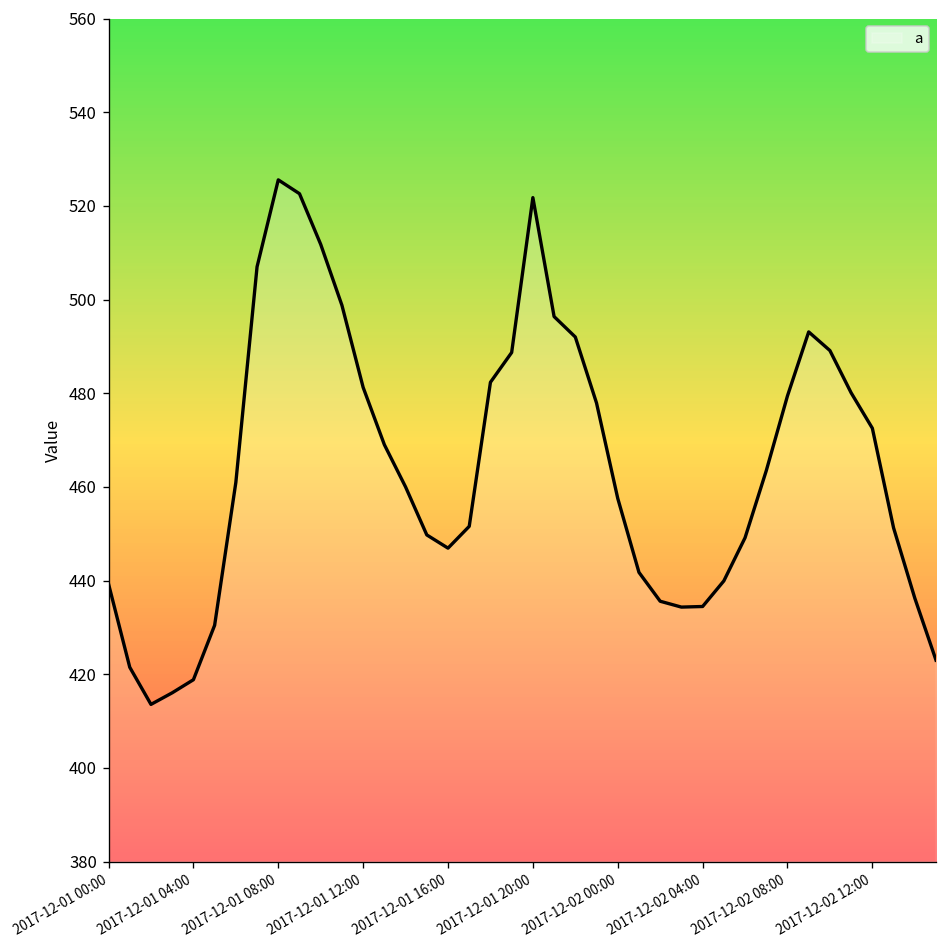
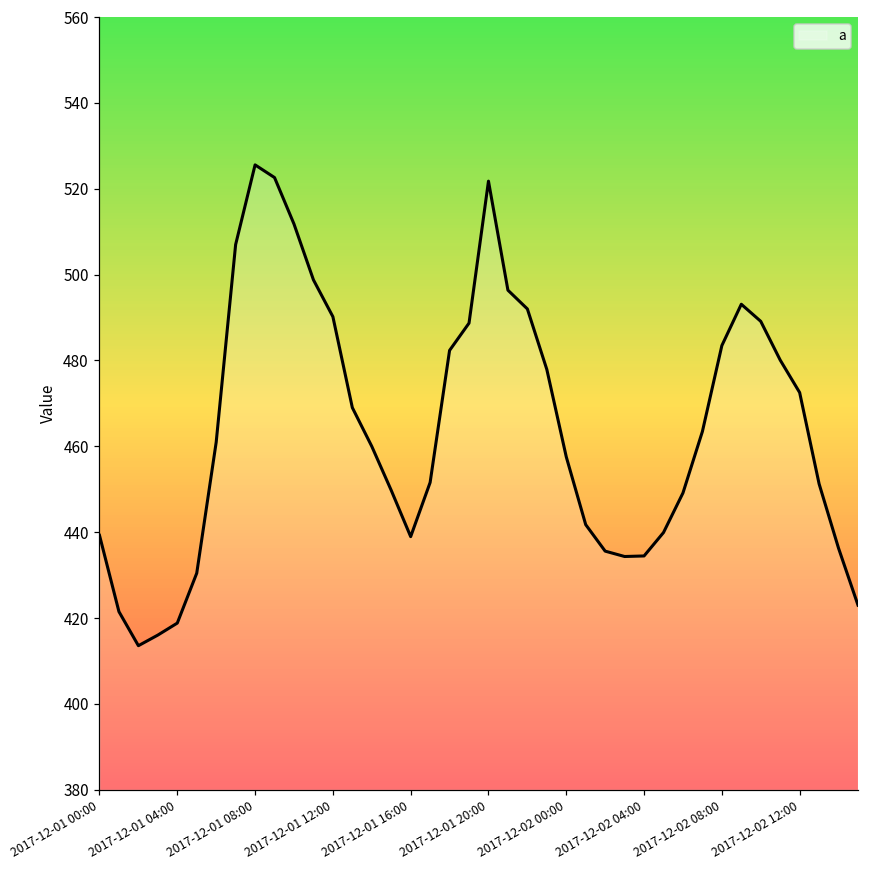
  {
    "2017-12-01 00:00": 439,
    "2017-12-01 04:00": 419,
    "2017-12-01 08:00": 526,
-   "2017-12-01 12:00": 481,
-   "2017-12-01 16:00": 447,
+   "2017-12-01 12:00": 490,
+   "2017-12-01 16:00": 439,
    "2017-12-01 20:00": 522,
    "2017-12-02 00:00": 458,
    "2017-12-02 04:00": 434,
-   "2017-12-02 08:00": 479,
+   "2017-12-02 08:00": 483,
    "2017-12-02 12:00": 473
  }
